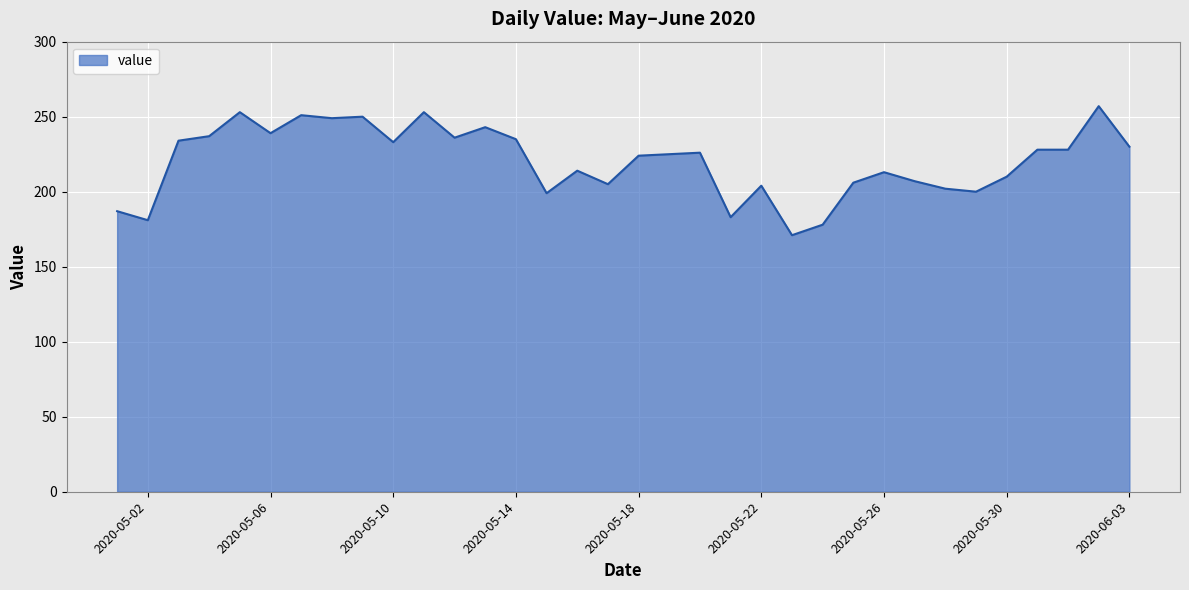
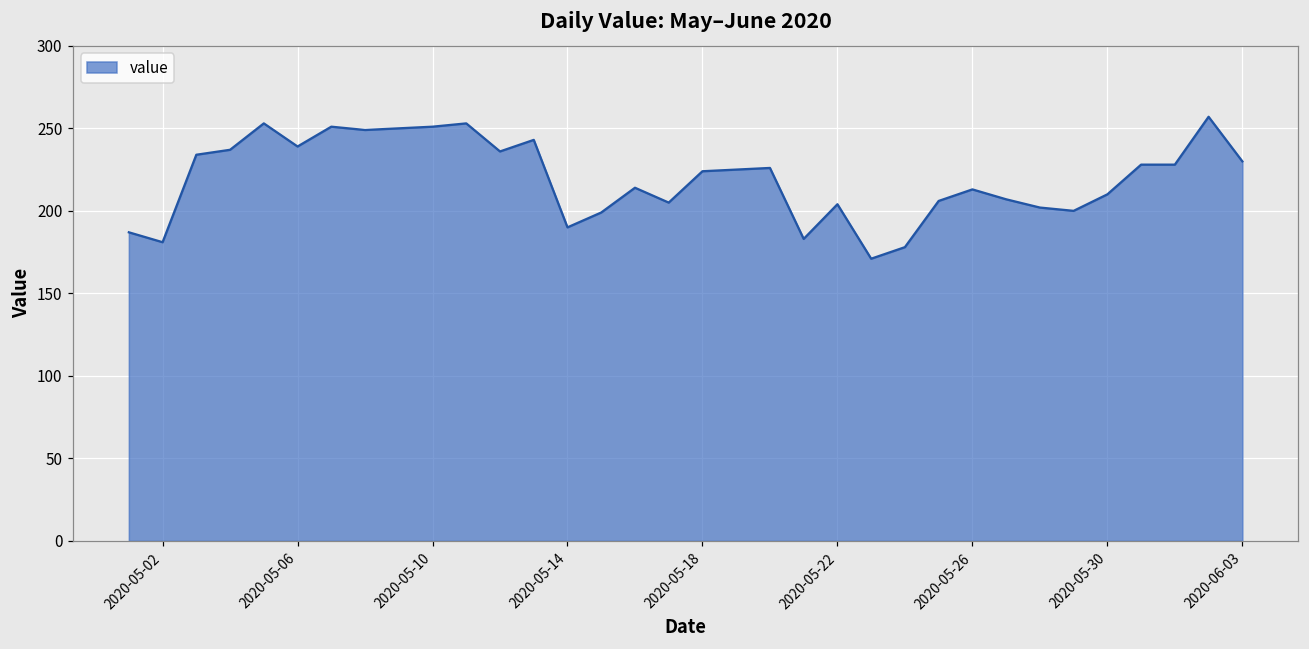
  {
    "2020-05-02": 181,
    "2020-05-06": 239,
-   "2020-05-10": 233,
-   "2020-05-14": 235,
+   "2020-05-10": 251,
+   "2020-05-14": 190,
    "2020-05-18": 224,
    "2020-05-22": 204,
    "2020-05-26": 213,
    "2020-05-30": 210,
    "2020-06-03": 230
  }
